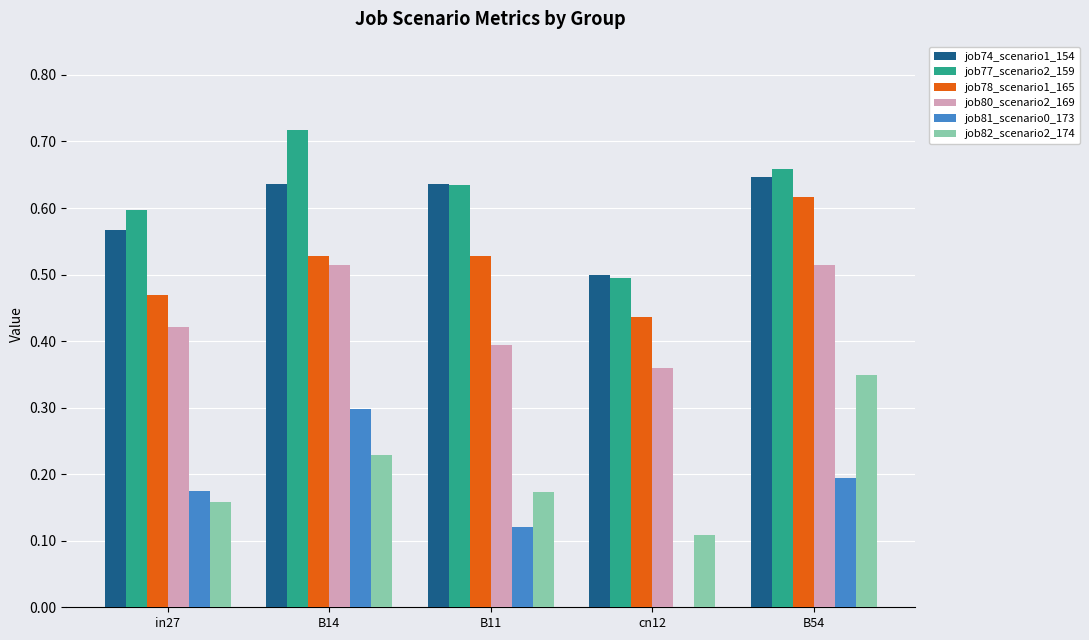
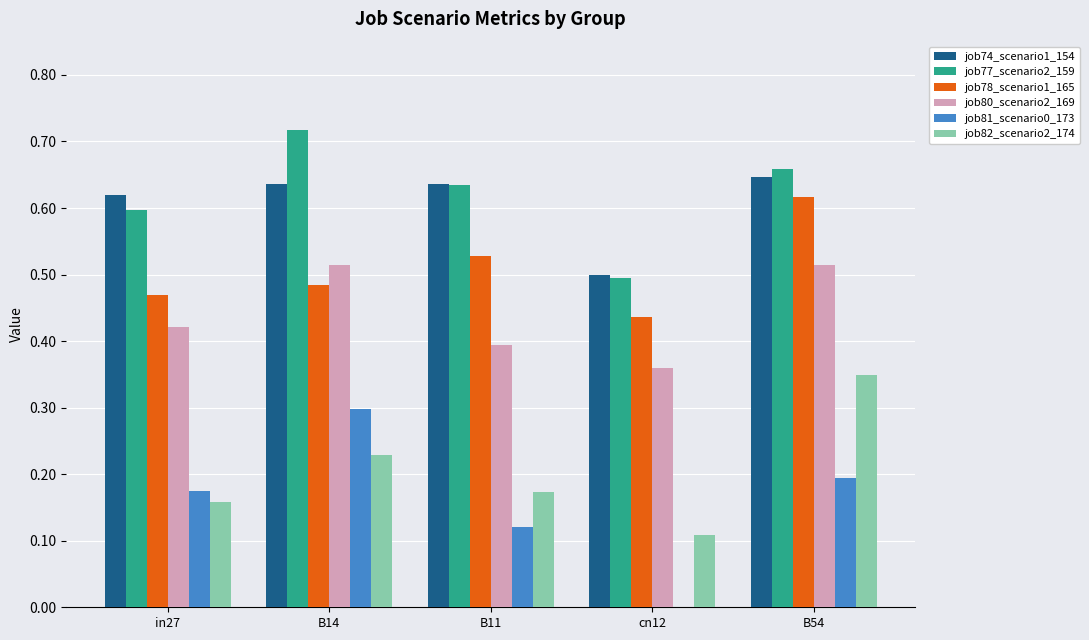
  {
    "job74_scenario1_154": {
-     "in27": 0.57,
+     "in27": 0.62,
      "B14": 0.64,
      "B11": 0.64,
      "cn12": 0.50,
      "B54": 0.65
    },
    "job77_scenario2_159": {
      "in27": 0.60,
      "B14": 0.72,
      "B11": 0.64,
      "cn12": 0.49,
      "B54": 0.66
    },
    "job78_scenario1_165": {
      "in27": 0.47,
-     "B14": 0.53,
+     "B14": 0.48,
      "B11": 0.53,
      "cn12": 0.44,
      "B54": 0.62
    },
    "job80_scenario2_169": {
      "in27": 0.42,
      "B14": 0.51,
      "B11": 0.39,
      "cn12": 0.36,
      "B54": 0.51
    },
    "job81_scenario0_173": {
      "in27": 0.17,
      "B14": 0.30,
      "B11": 0.12,
      "cn12": 0.00,
      "B54": 0.19
    },
    "job82_scenario2_174": {
      "in27": 0.16,
      "B14": 0.23,
      "B11": 0.17,
      "cn12": 0.11,
      "B54": 0.35
    }
  }
